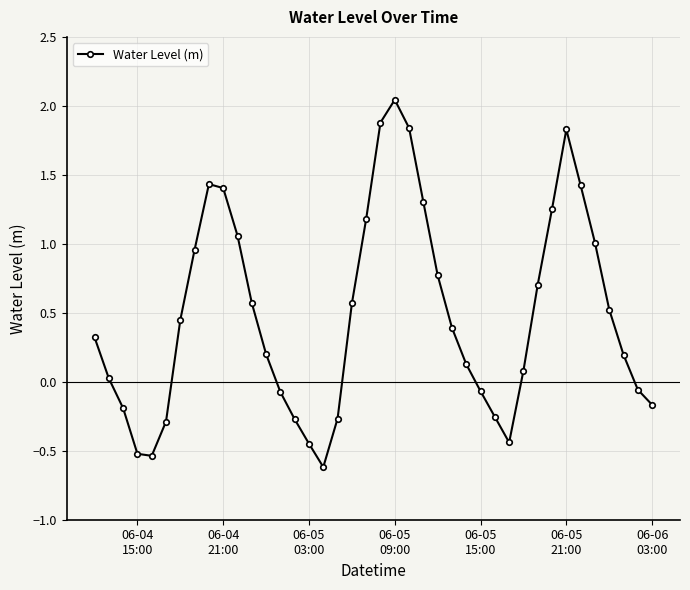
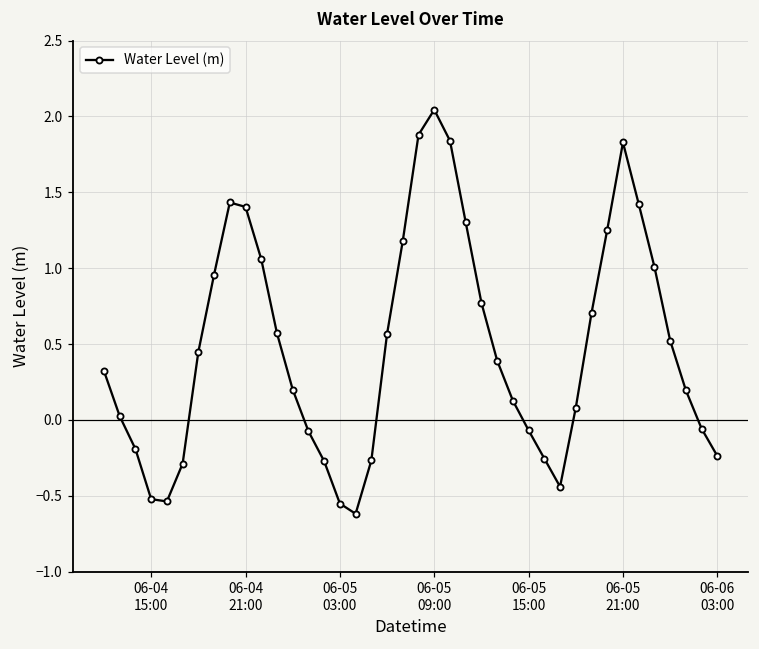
  {
    "06-04 15:00": -0.52,
    "06-04 21:00": 1.40,
-   "06-05 03:00": -0.45,
+   "06-05 03:00": -0.55,
    "06-05 09:00": 2.04,
    "06-05 15:00": -0.07,
    "06-05 21:00": 1.83,
-   "06-06 03:00": -0.17
+   "06-06 03:00": -0.24
  }
